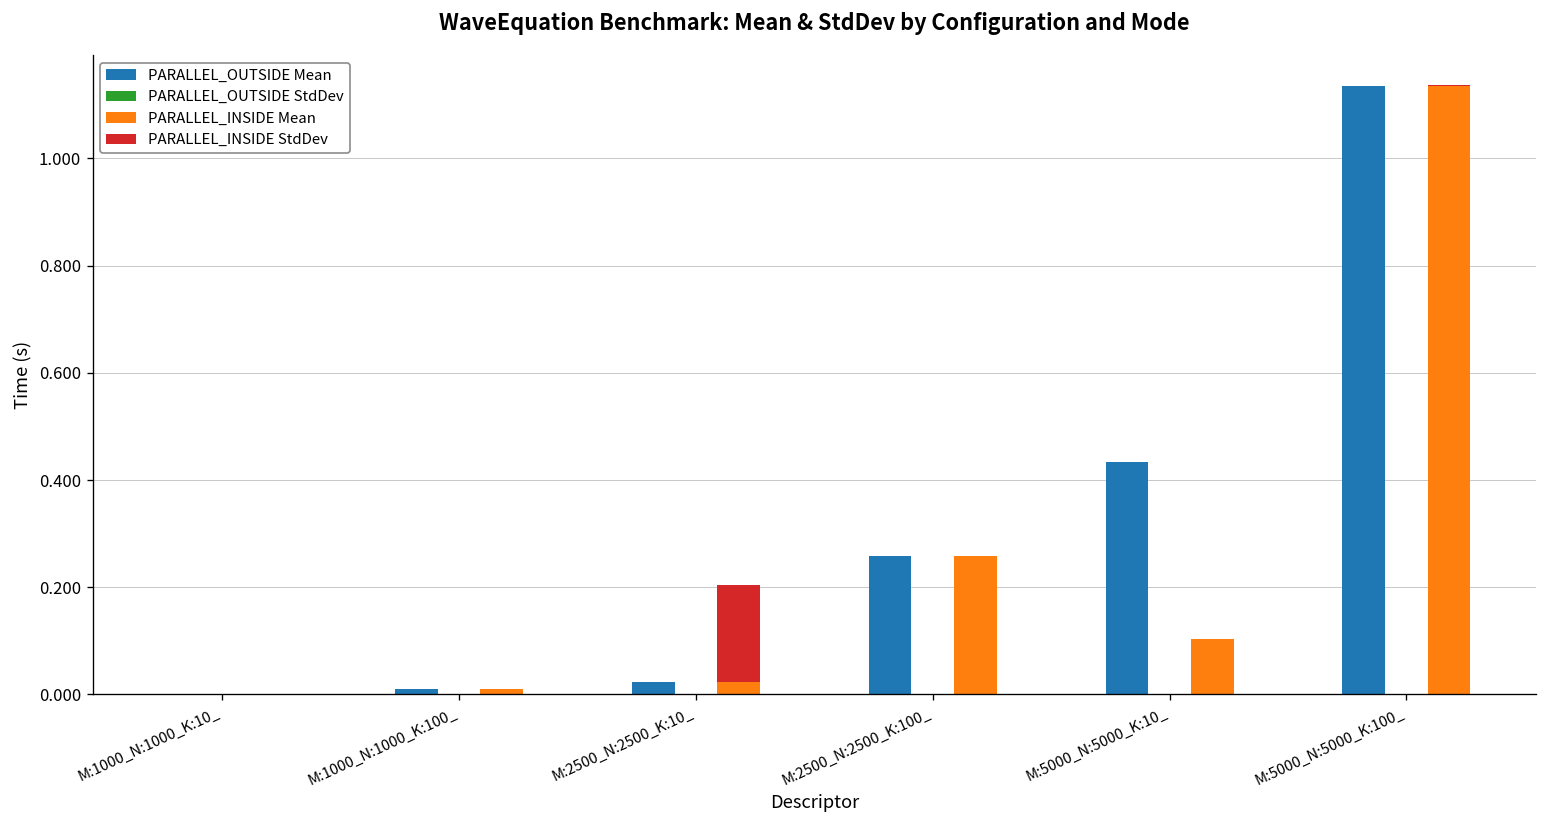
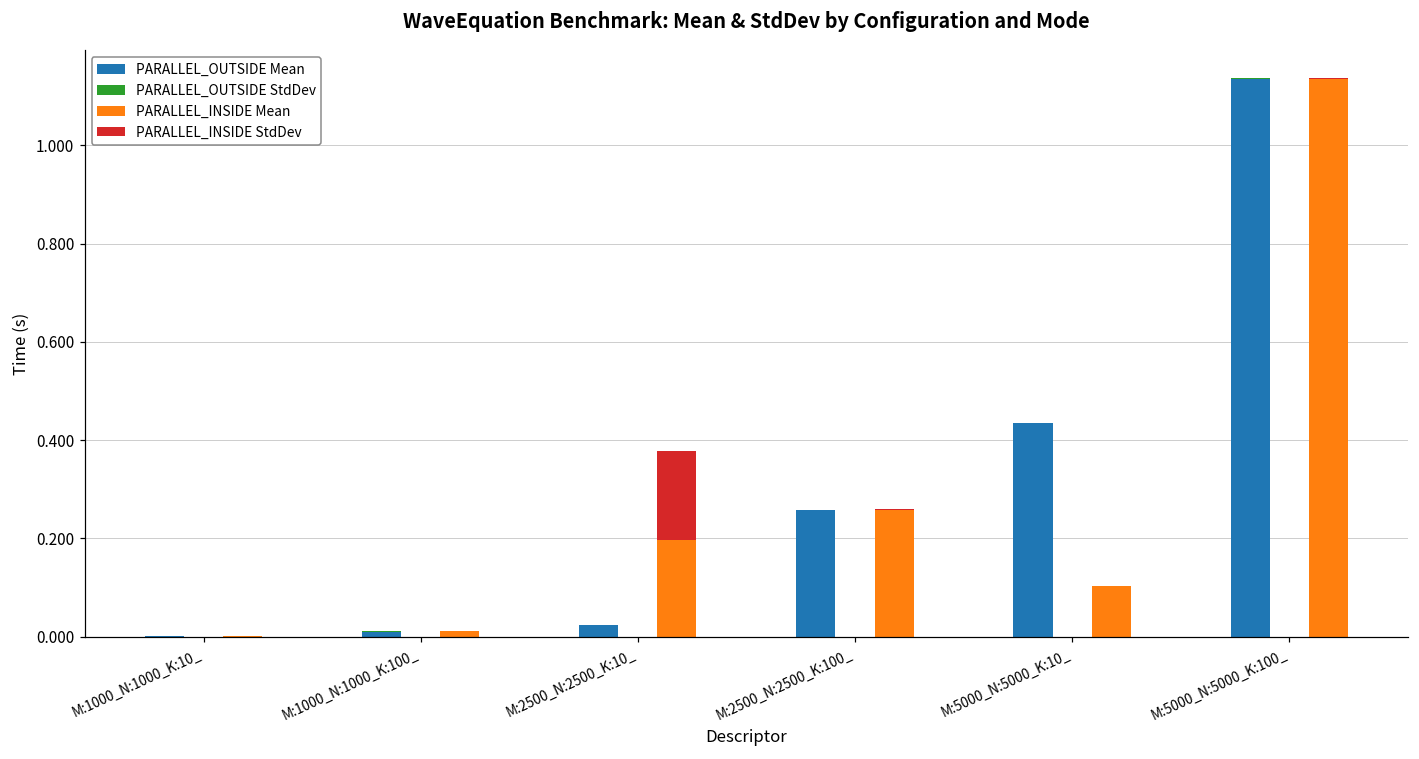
  {
    "PARALLEL_OUTSIDE Mean": {
      "M:1000_N:1000_K:100_": 0.01,
      "M:2500_N:2500_K:10_": 0.02,
      "M:2500_N:2500_K:100_": 0.26,
      "M:5000_N:5000_K:10_": 0.43,
      "M:5000_N:5000_K:100_": 1.14
    },
    "PARALLEL_INSIDE Mean": {
      "M:1000_N:1000_K:100_": 0.01,
-     "M:2500_N:2500_K:10_": 0.02,
+     "M:2500_N:2500_K:10_": 0.20,
      "M:2500_N:2500_K:100_": 0.26,
      "M:5000_N:5000_K:10_": 0.10,
      "M:5000_N:5000_K:100_": 1.14
    },
    "PARALLEL_INSIDE StdDev": {
      "M:2500_N:2500_K:10_": 0.18
    }
  }
